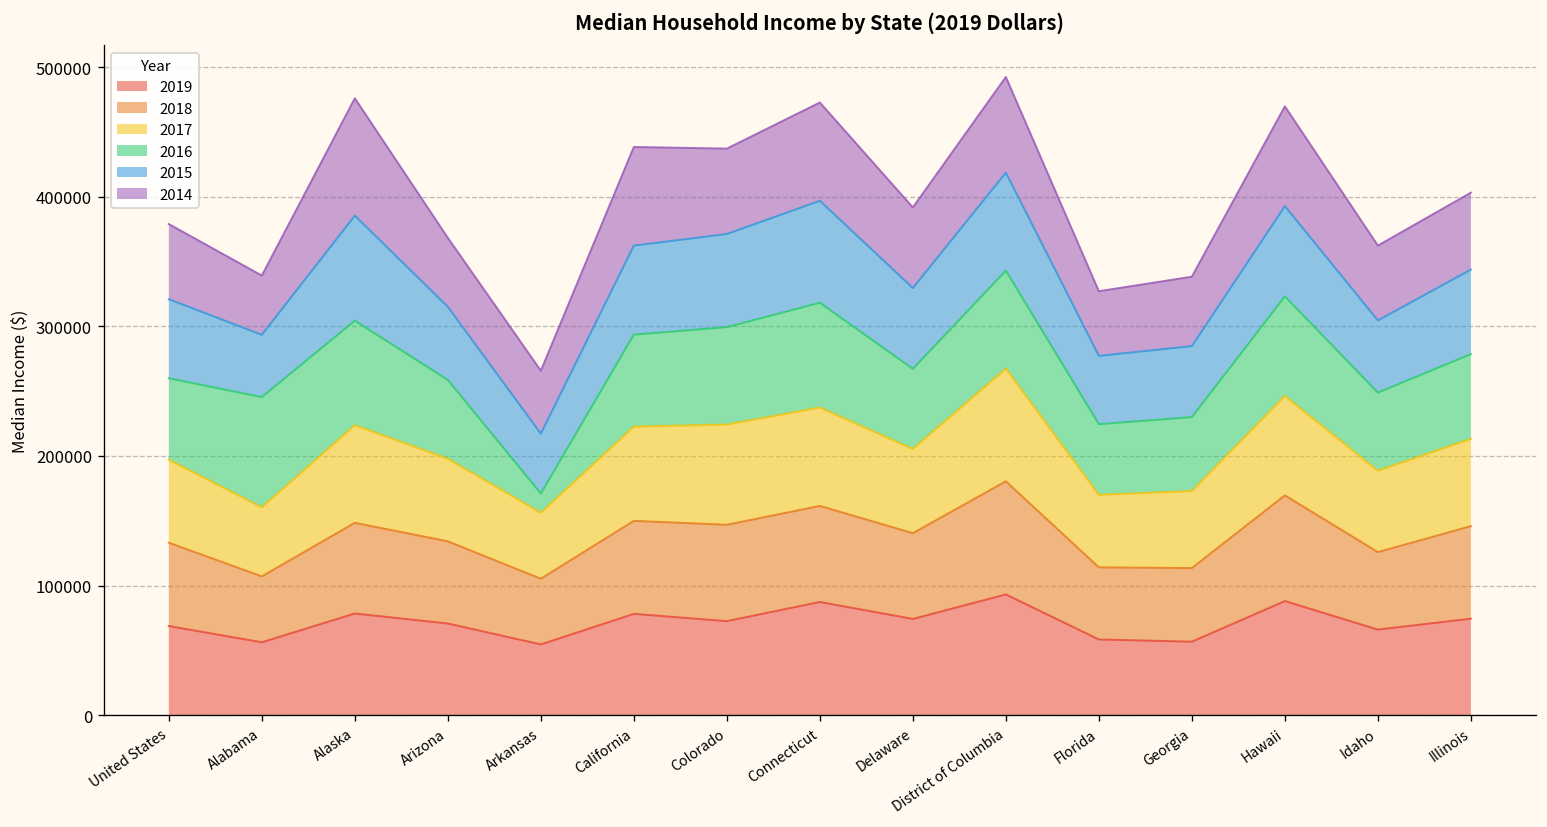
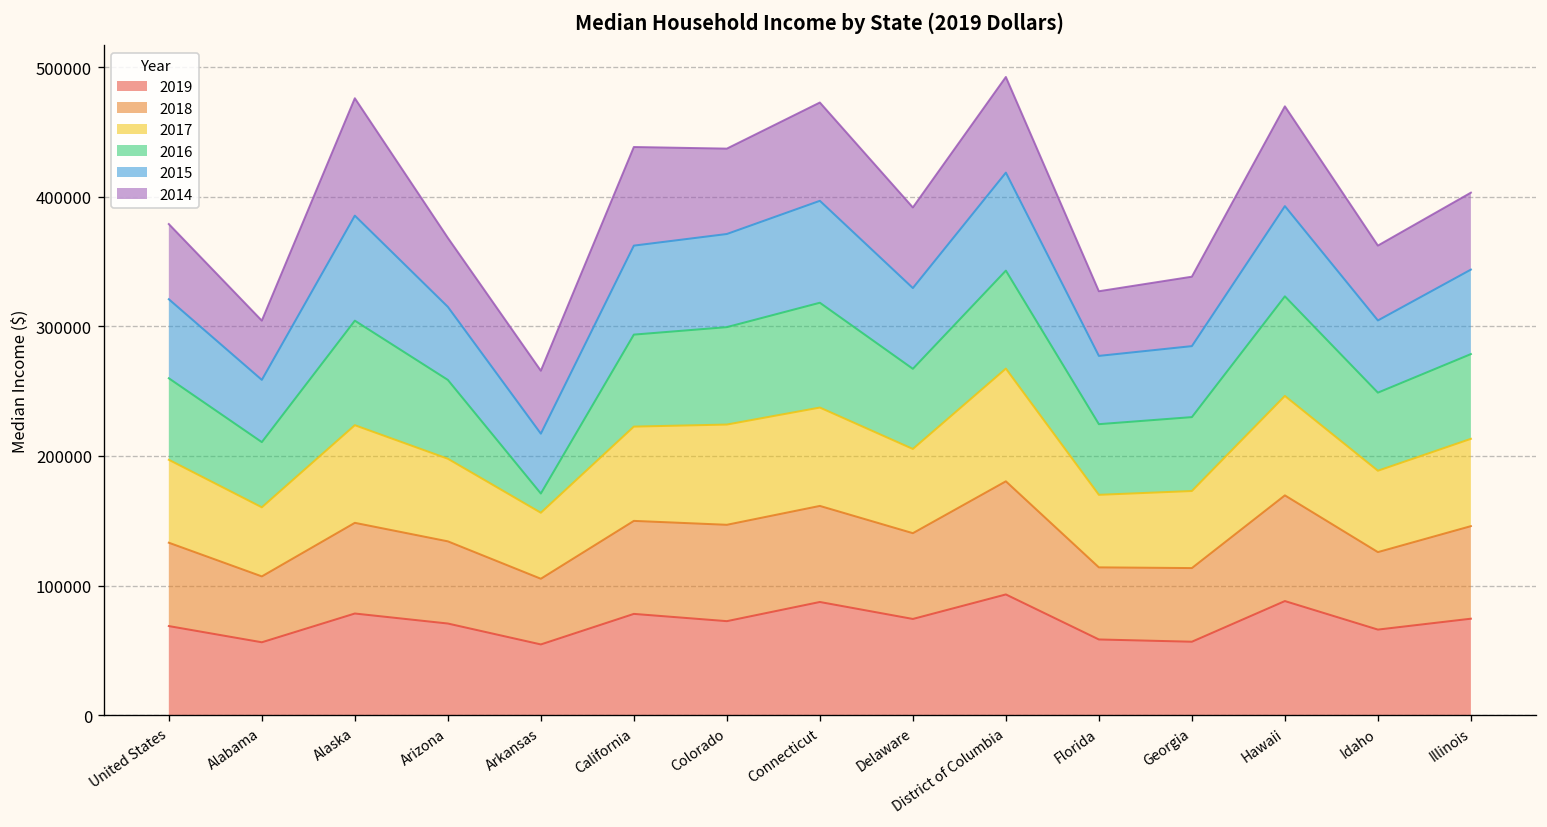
  {
    "2017": {
      "United States": 64000,
      "Alabama": 53000,
      "Alaska": 75000,
      "Arizona": 64000,
      "Arkansas": 51000,
      "California": 73000,
      "Colorado": 77000,
      "Connecticut": 76000,
      "Delaware": 65000,
      "District of Columbia": 87000,
      "Florida": 56000,
      "Georgia": 59000,
      "Hawaii": 77000,
      "Idaho": 63000,
      "Illinois": 67000
    },
    "2016": {
      "United States": 63000,
-     "Alabama": 85000,
+     "Alabama": 50000,
      "Alaska": 81000,
      "Arizona": 61000,
      "Arkansas": 15000,
      "California": 71000,
      "Colorado": 75000,
      "Connecticut": 81000,
      "Delaware": 62000,
      "District of Columbia": 76000,
      "Florida": 55000,
      "Georgia": 57000,
      "Hawaii": 77000,
      "Idaho": 60000,
      "Illinois": 65000
    },
    "2015": {
      "United States": 61000,
      "Alabama": 48000,
      "Alaska": 81000,
      "Arizona": 56000,
      "Arkansas": 46000,
      "California": 69000,
      "Colorado": 72000,
      "Connecticut": 79000,
      "Delaware": 62000,
      "District of Columbia": 76000,
      "Florida": 53000,
      "Georgia": 55000,
      "Hawaii": 70000,
      "Idaho": 56000,
      "Illinois": 65000
    },
    "2014": {
      "United States": 58000,
      "Alabama": 46000,
      "Alaska": 91000,
      "Arizona": 53000,
      "Arkansas": 49000,
      "California": 76000,
      "Colorado": 66000,
      "Connecticut": 76000,
      "Delaware": 62000,
      "District of Columbia": 74000,
      "Florida": 50000,
      "Georgia": 54000,
      "Hawaii": 77000,
      "Idaho": 58000,
      "Illinois": 59000
    }
  }
